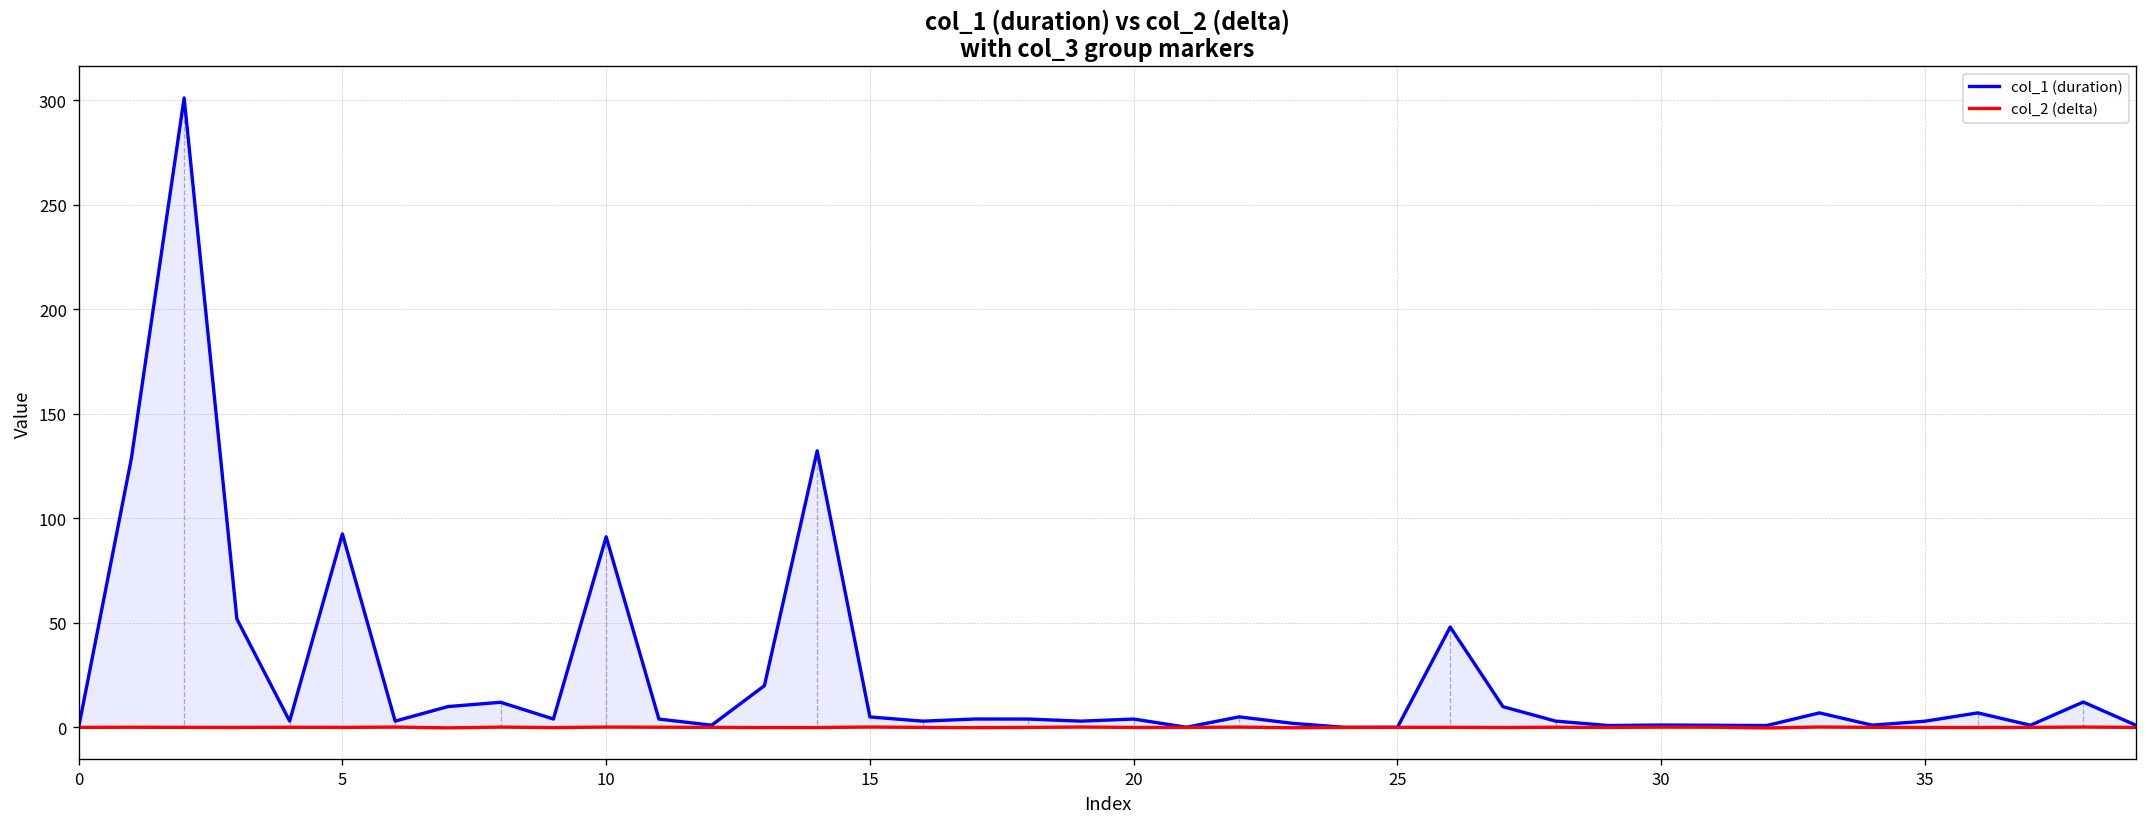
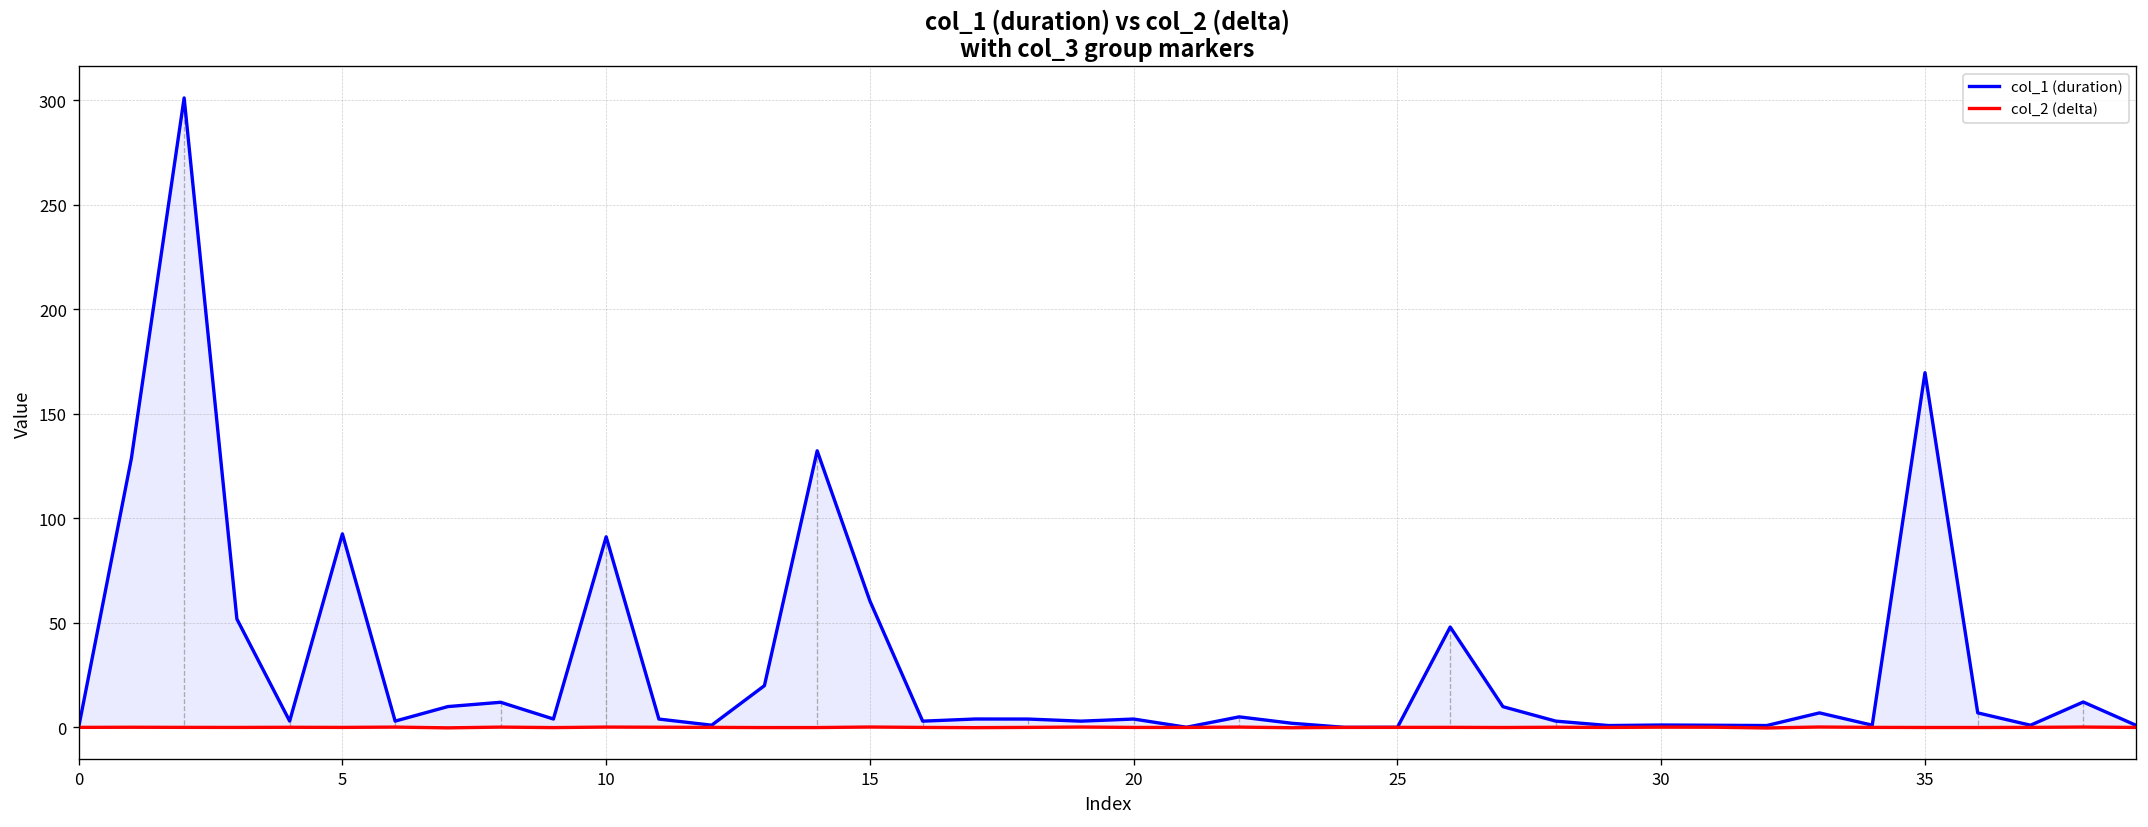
  {
    "col_1 (duration)": {
      "5": 93,
-     "15": 5,
-     "35": 3
+     "15": 60,
+     "35": 170
    }
  }
